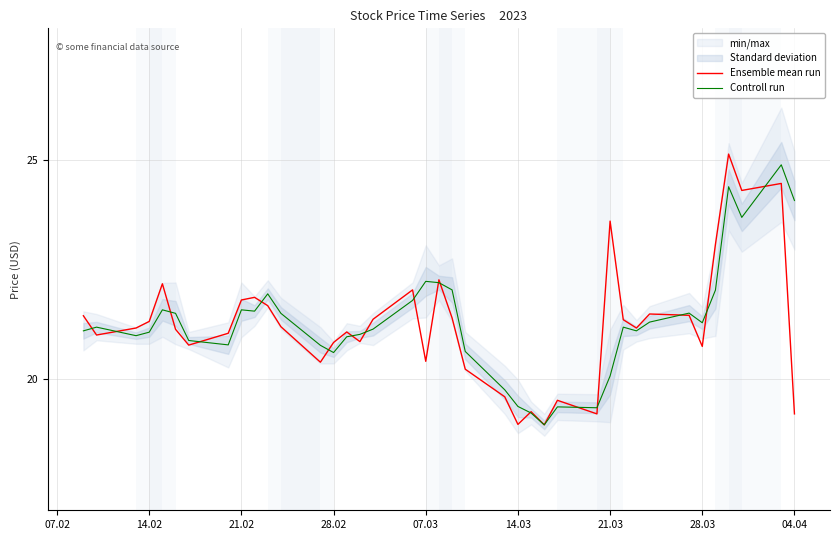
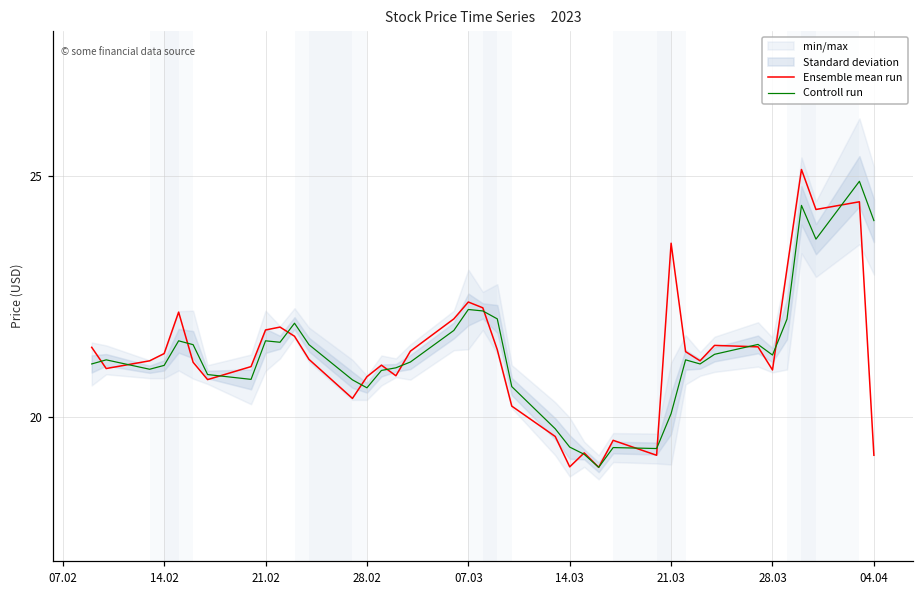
  {
    "Ensemble mean run": {
-     "07.03": 20.4,
+     "07.03": 22.4,
      "14.03": 19.0,
      "21.03": 23.6,
-     "28.03": 20.7,
+     "28.03": 21.0,
      "04.04": 19.2
    },
    "Controll run": {
      "14.02": 21.1,
      "21.02": 21.6,
      "28.02": 20.6,
      "07.03": 22.2,
      "14.03": 19.4,
      "21.03": 20.1,
      "28.03": 21.3,
      "04.04": 24.1
    }
  }
